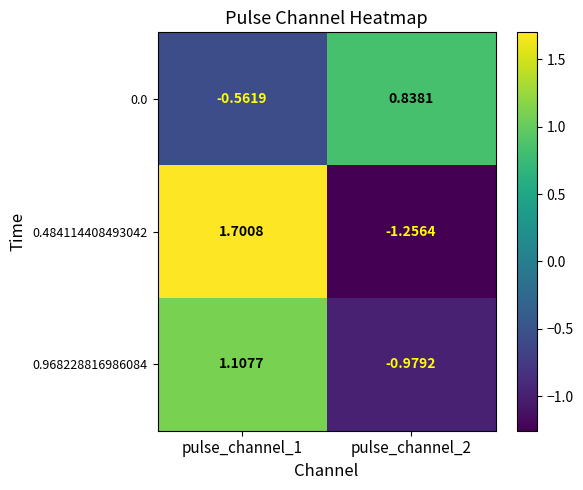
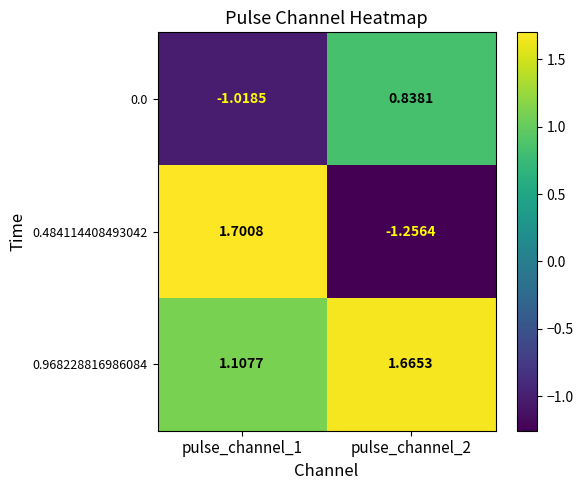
  {
    "0.0": {
-     "pulse_channel_1": -0.5619,
+     "pulse_channel_1": -1.0185,
      "pulse_channel_2": 0.8381
    },
    "0.484114408493042": {
      "pulse_channel_1": 1.7008,
      "pulse_channel_2": -1.2564
    },
    "0.968228816986084": {
      "pulse_channel_1": 1.1077,
-     "pulse_channel_2": -0.9792
+     "pulse_channel_2": 1.6653
    }
  }
